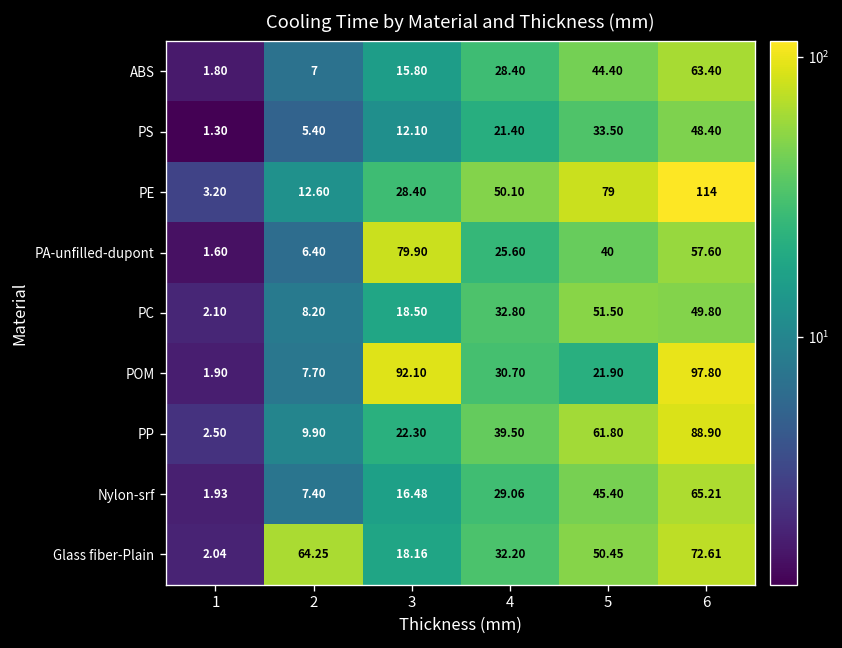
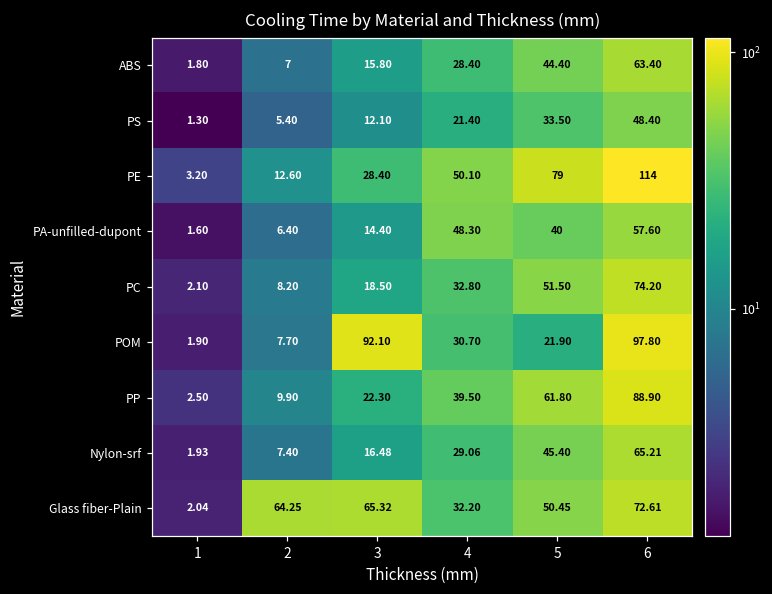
  {
    "ABS": {
      "1": 1.80,
      "2": 7,
      "3": 15.80,
      "4": 28.40,
      "5": 44.40,
      "6": 63.40
    },
    "PS": {
      "1": 1.30,
      "2": 5.40,
      "3": 12.10,
      "4": 21.40,
      "5": 33.50,
      "6": 48.40
    },
    "PE": {
      "1": 3.20,
      "2": 12.60,
      "3": 28.40,
      "4": 50.10,
      "5": 79,
      "6": 114
    },
    "PA-unfilled-dupont": {
      "1": 1.60,
      "2": 6.40,
-     "3": 79.90,
-     "4": 25.60,
+     "3": 14.40,
+     "4": 48.30,
      "5": 40,
      "6": 57.60
    },
    "PC": {
      "1": 2.10,
      "2": 8.20,
      "3": 18.50,
      "4": 32.80,
      "5": 51.50,
-     "6": 49.80
+     "6": 74.20
    },
    "POM": {
      "1": 1.90,
      "2": 7.70,
      "3": 92.10,
      "4": 30.70,
      "5": 21.90,
      "6": 97.80
    },
    "PP": {
      "1": 2.50,
      "2": 9.90,
      "3": 22.30,
      "4": 39.50,
      "5": 61.80,
      "6": 88.90
    },
    "Nylon-srf": {
      "1": 1.93,
      "2": 7.40,
      "3": 16.48,
      "4": 29.06,
      "5": 45.40,
      "6": 65.21
    },
    "Glass fiber-Plain": {
      "1": 2.04,
      "2": 64.25,
-     "3": 18.16,
+     "3": 65.32,
      "4": 32.20,
      "5": 50.45,
      "6": 72.61
    }
  }
